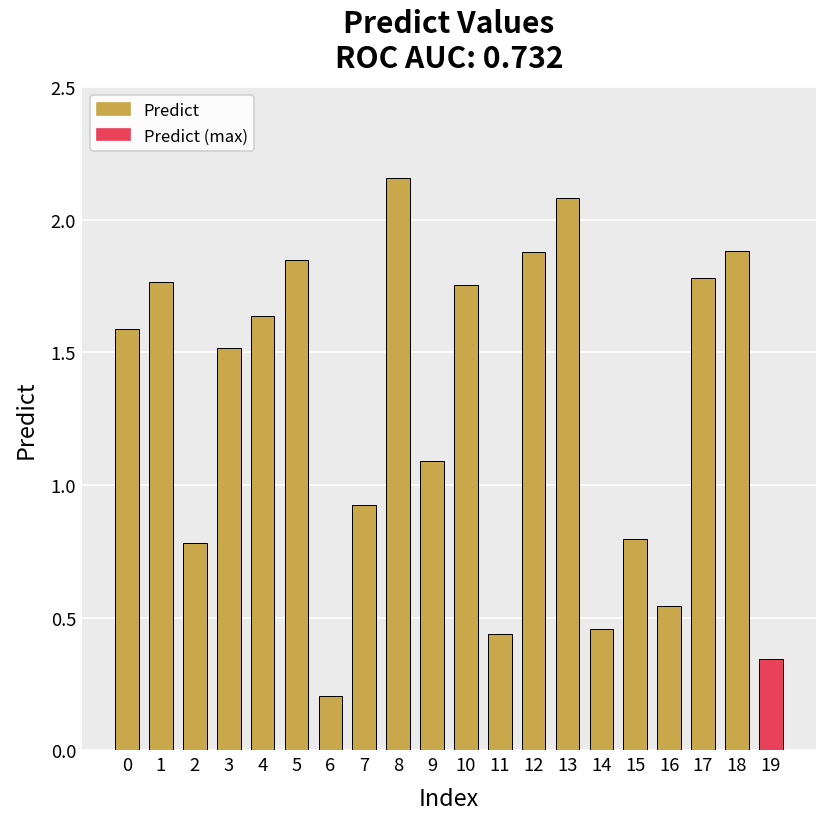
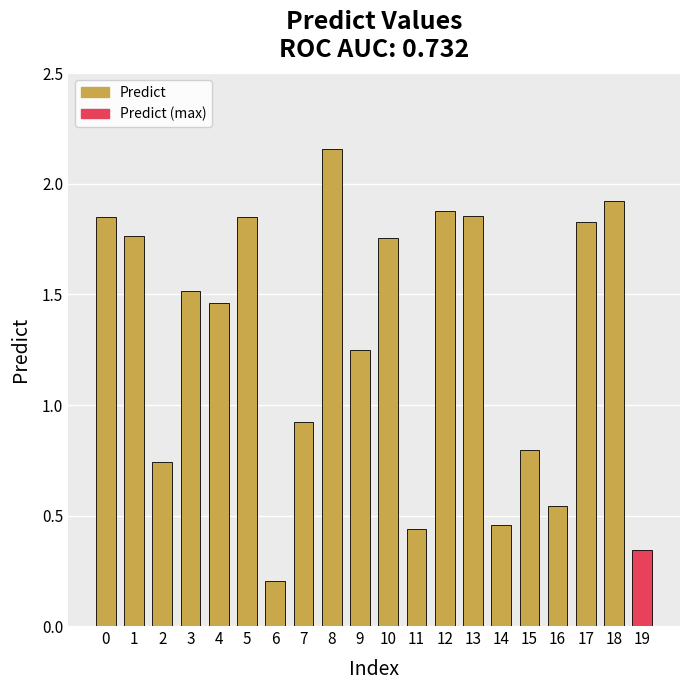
  {
-   "0": 1.59,
+   "0": 1.85,
    "1": 1.76,
-   "2": 0.78,
+   "2": 0.74,
    "3": 1.52,
-   "4": 1.64,
+   "4": 1.46,
    "5": 1.85,
    "6": 0.21,
    "7": 0.92,
    "8": 2.16,
-   "9": 1.09,
+   "9": 1.25,
    "10": 1.75,
    "11": 0.44,
    "12": 1.88,
-   "13": 2.08,
+   "13": 1.85,
    "14": 0.46,
    "15": 0.80,
    "16": 0.54,
-   "17": 1.78,
-   "18": 1.88,
+   "17": 1.83,
+   "18": 1.92,
    "19": 0.34
  }
